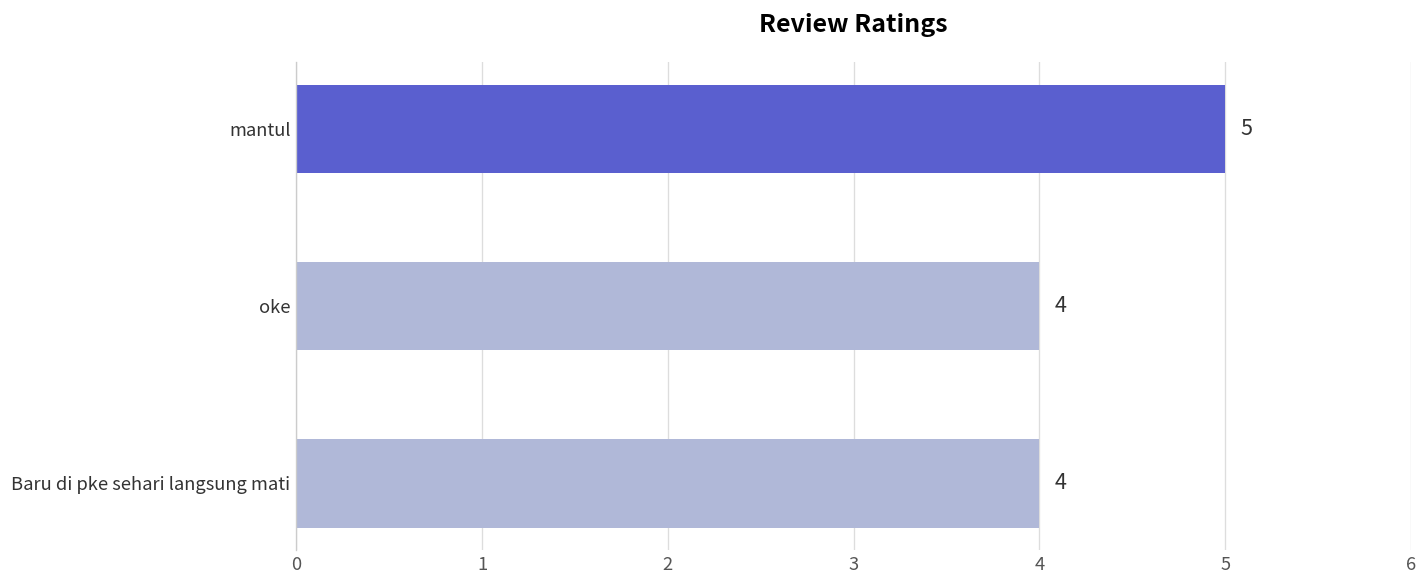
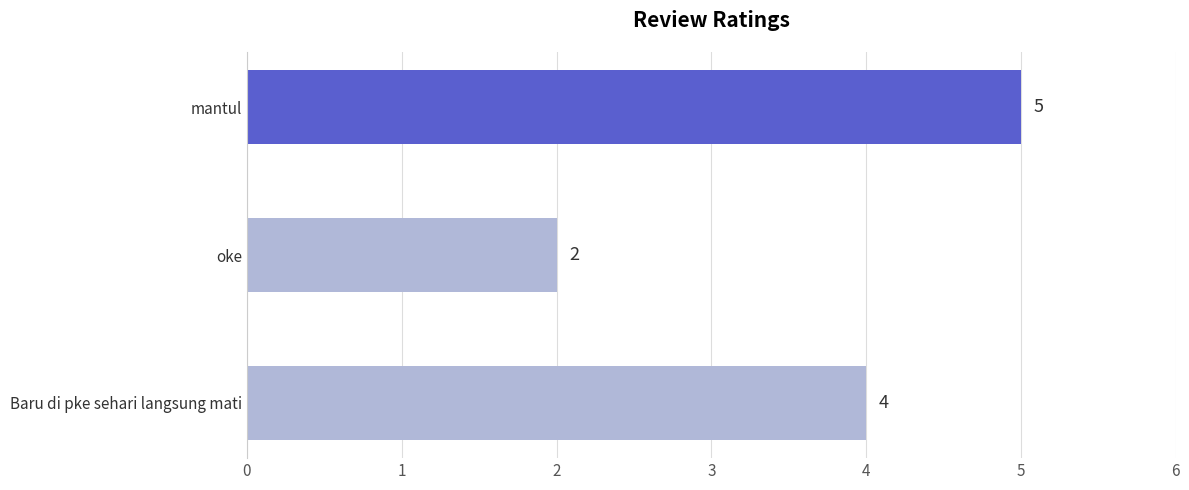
  {
    "mantul": 5,
-   "oke": 4,
+   "oke": 2,
    "Baru di pke sehari langsung mati": 4
  }
